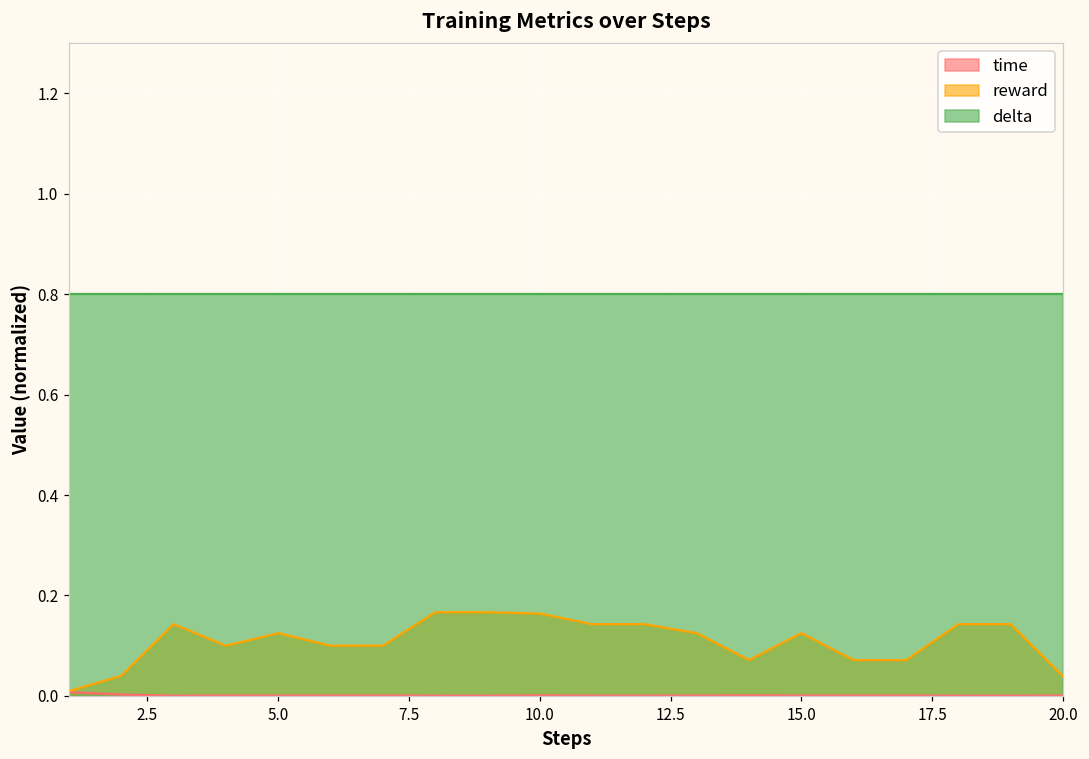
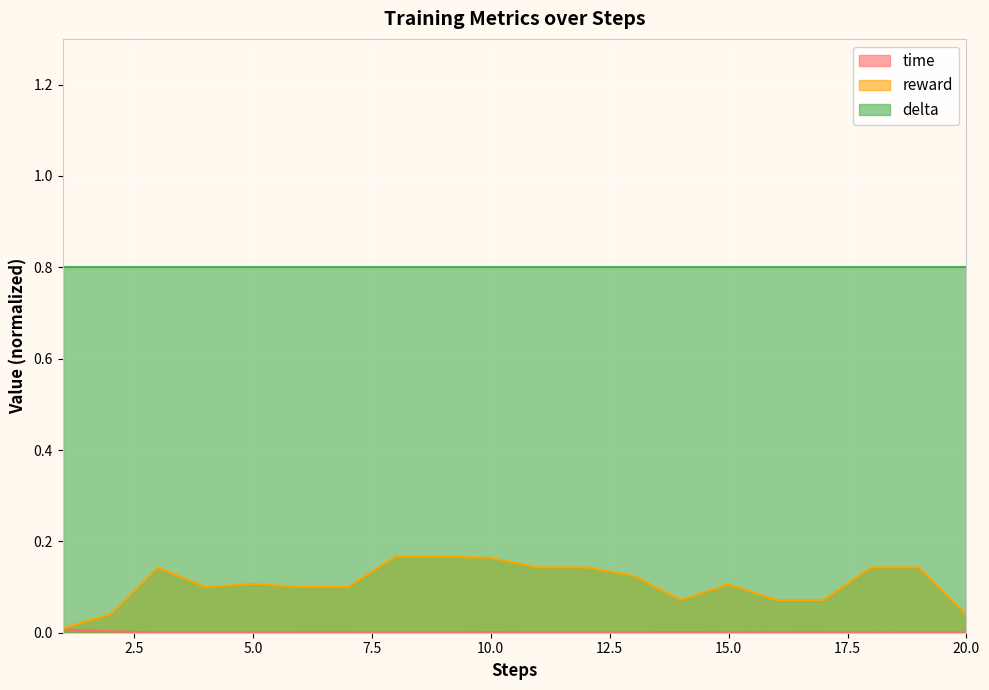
  {
    "time": {
      "5.0": 0.00,
      "10.0": 0.00,
      "15.0": 0.00,
      "20.0": 0.00
    },
    "reward": {
-     "5.0": 0.13,
+     "5.0": 0.11,
      "10.0": 0.16,
-     "15.0": 0.13,
+     "15.0": 0.11,
      "20.0": 0.04
    },
    "delta": {
      "5.0": 0.80,
      "10.0": 0.80,
      "15.0": 0.80,
      "20.0": 0.80
    }
  }
